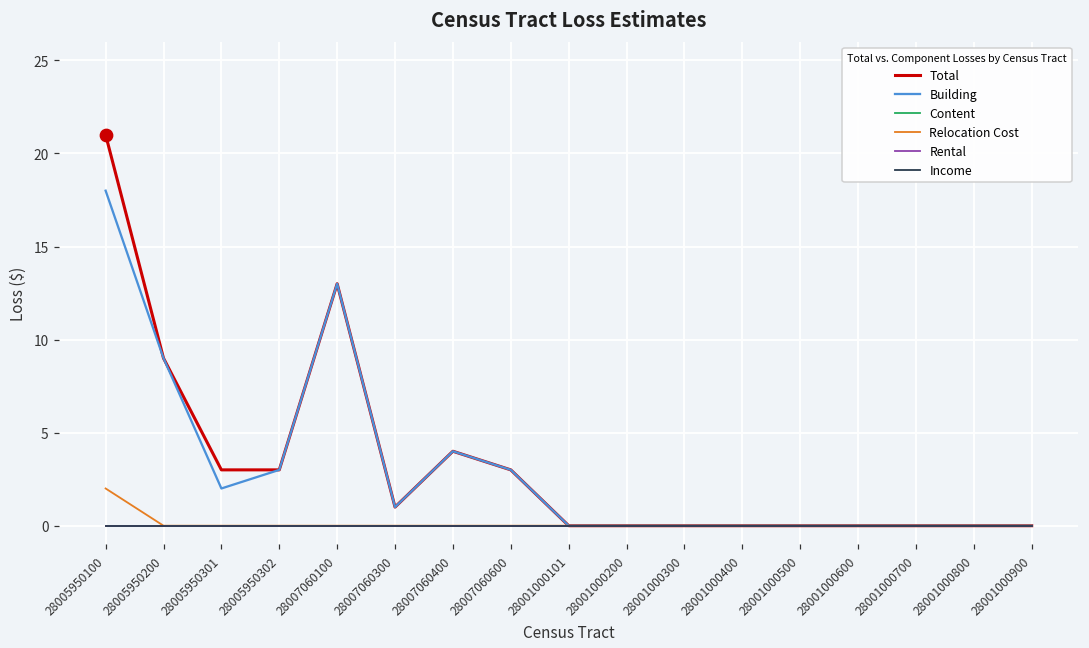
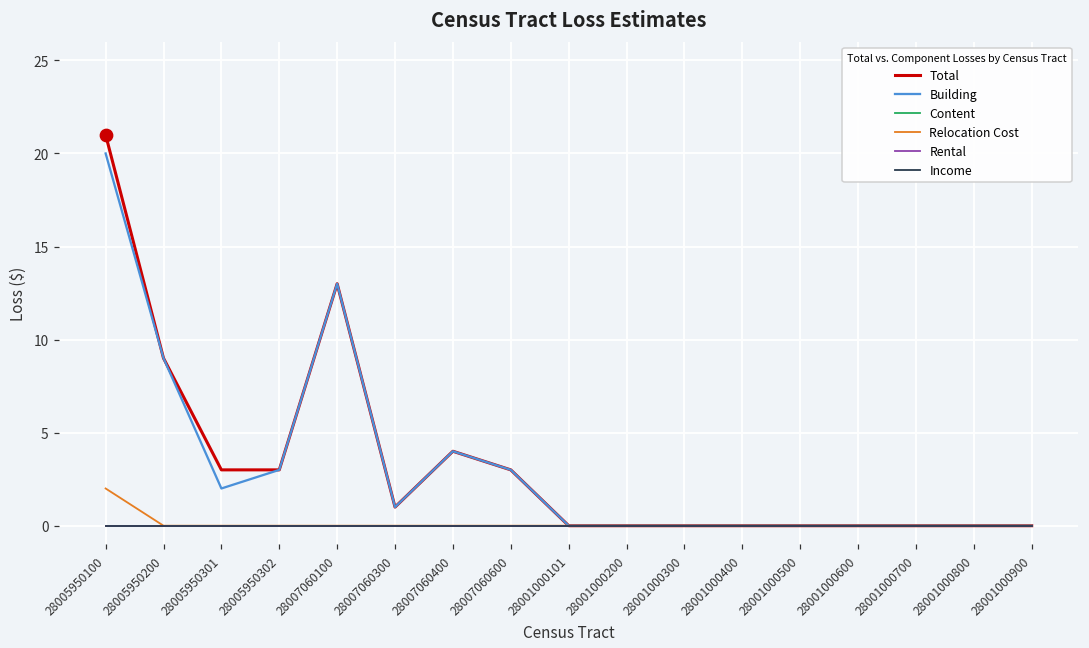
  {
    "Building": {
-     "28005950100": 18,
+     "28005950100": 20,
      "28005950301": 2
    },
    "Income": {
      "28005950100": 0
    },
    "Relocation Cost": {
      "28005950100": 2
    }
  }
